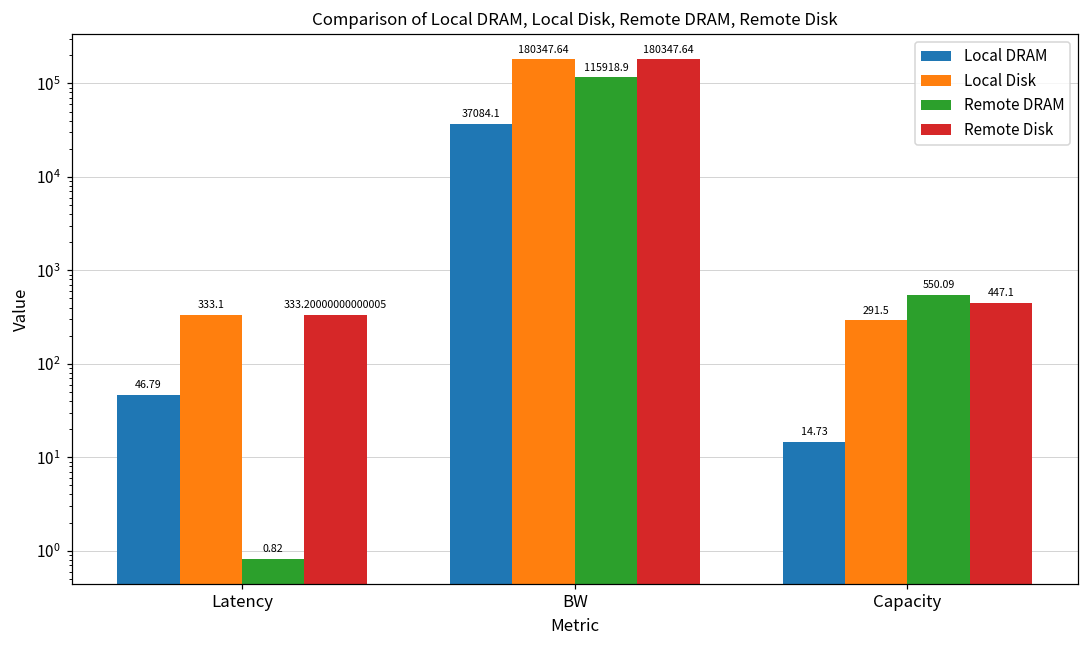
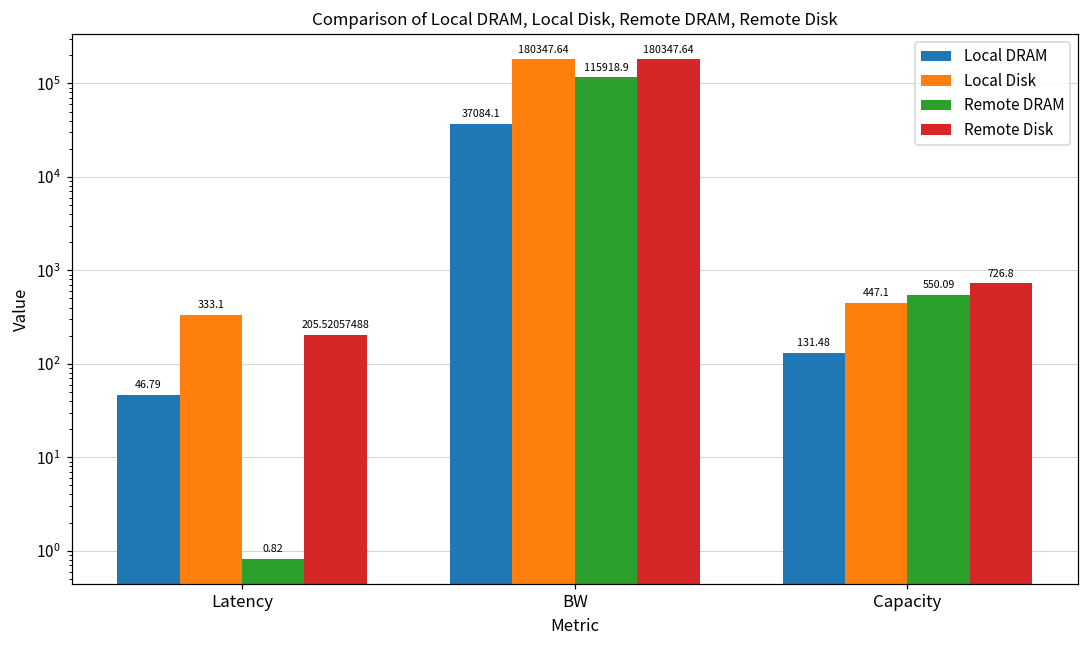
  {
    "Local DRAM": {
      "Latency": 46.79,
      "BW": 37084.1,
-     "Capacity": 14.73
+     "Capacity": 131.48
    },
    "Local Disk": {
      "Latency": 333.1,
      "BW": 180347.64,
-     "Capacity": 291.5
+     "Capacity": 447.1
    },
    "Remote DRAM": {
      "Latency": 0.82,
      "BW": 115918.9,
      "Capacity": 550.09
    },
    "Remote Disk": {
-     "Latency": 333.20000000000005,
+     "Latency": 205.52057488,
      "BW": 180347.64,
-     "Capacity": 447.1
+     "Capacity": 726.8
    }
  }
